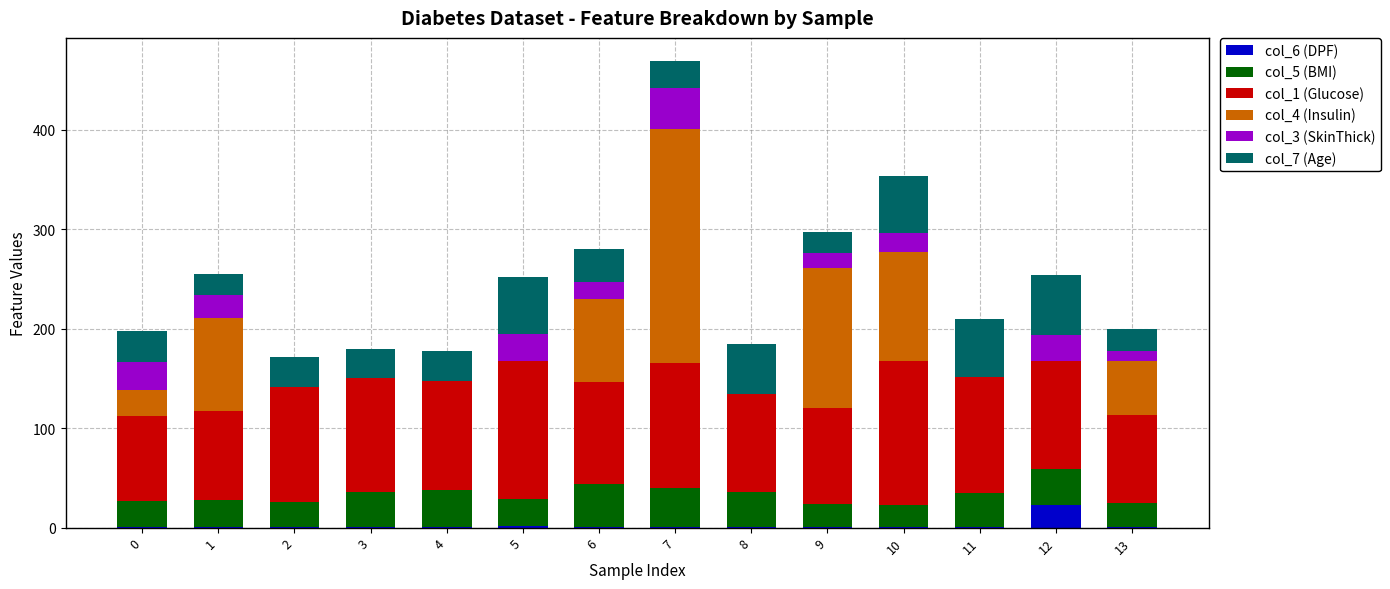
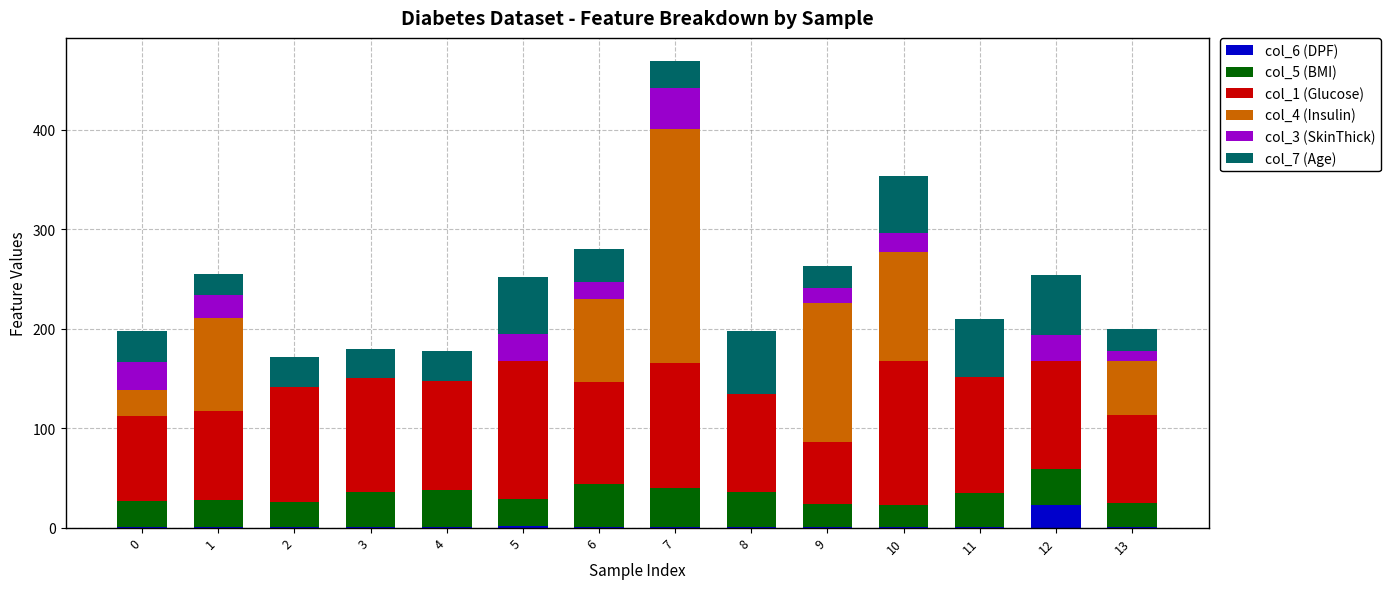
  {
    "col_6 (DPF)": {
      "12": 20
    },
    "col_5 (BMI)": {
      "0": 30,
      "1": 30,
      "2": 30,
      "3": 40,
      "4": 40,
      "5": 30,
      "6": 40,
      "7": 40,
      "8": 40,
      "9": 20,
      "10": 20,
      "11": 30,
      "12": 40,
      "13": 20
    },
    "col_1 (Glucose)": {
      "0": 90,
      "1": 90,
      "2": 120,
      "3": 120,
      "4": 110,
      "5": 140,
      "6": 100,
      "7": 130,
      "8": 100,
-     "9": 100,
+     "9": 60,
      "10": 150,
      "11": 120,
      "12": 110,
      "13": 90
    },
    "col_4 (Insulin)": {
      "0": 30,
      "1": 90,
      "2": 0,
      "3": 0,
      "4": 0,
      "5": 0,
      "6": 80,
      "7": 240,
      "8": 0,
      "9": 140,
      "10": 110,
      "11": 0,
      "12": 0,
      "13": 50
    },
    "col_3 (SkinThick)": {
      "0": 30,
      "1": 20,
      "2": 0,
      "3": 0,
      "4": 0,
      "5": 30,
      "6": 20,
      "7": 40,
      "8": 0,
      "9": 20,
      "10": 20,
      "11": 0,
      "12": 30,
      "13": 10
    },
    "col_7 (Age)": {
      "0": 30,
      "1": 20,
      "2": 30,
      "3": 30,
      "4": 30,
      "5": 60,
      "6": 30,
      "7": 30,
-     "8": 50,
+     "8": 60,
      "9": 20,
      "10": 60,
      "11": 60,
      "12": 60,
      "13": 20
    }
  }
